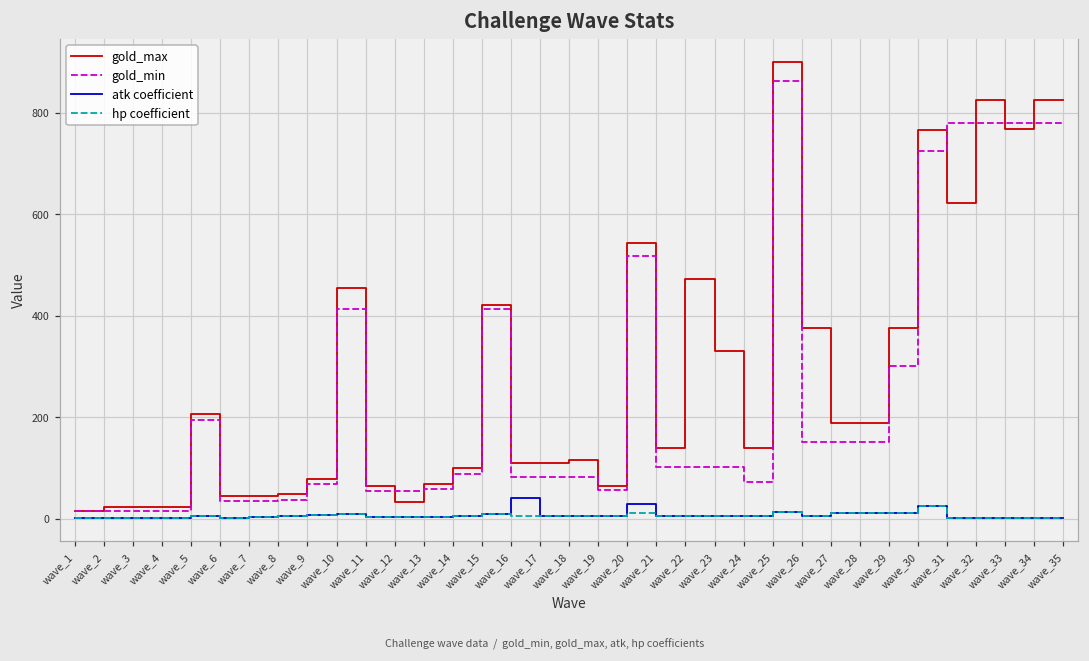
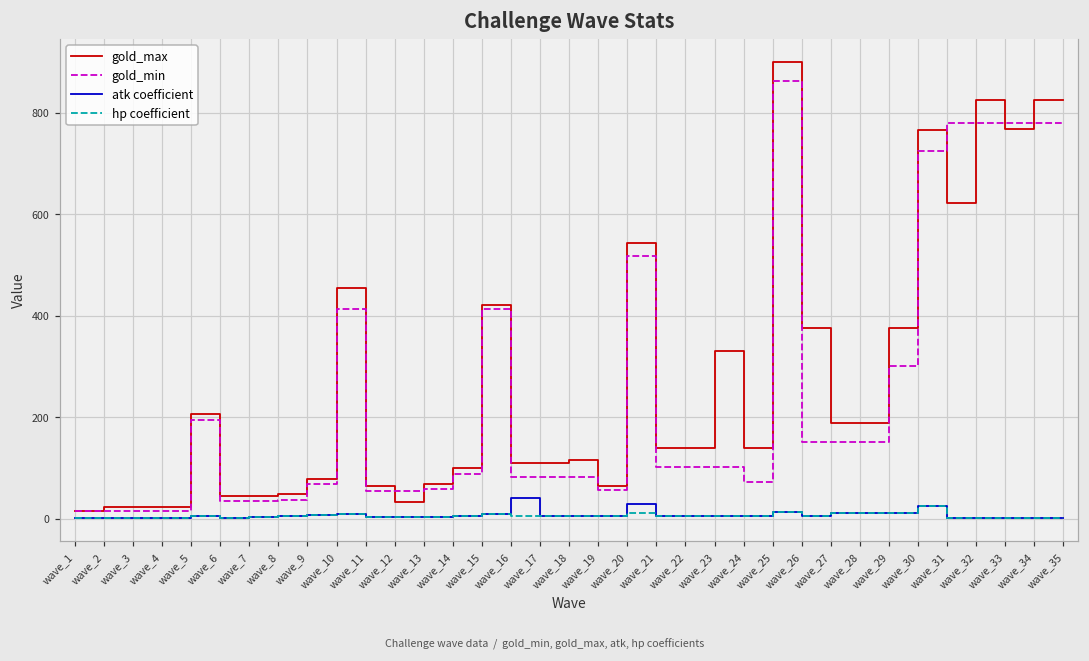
  {
    "gold_max": {
      "wave_2": 20,
      "wave_3": 20,
      "wave_4": 20,
      "wave_5": 210,
      "wave_6": 50,
      "wave_7": 50,
      "wave_8": 50,
      "wave_9": 80,
      "wave_10": 450,
      "wave_11": 70,
      "wave_12": 30,
      "wave_13": 70,
      "wave_14": 100,
      "wave_15": 420,
      "wave_16": 110,
      "wave_17": 110,
      "wave_18": 120,
      "wave_19": 60,
      "wave_20": 540,
      "wave_21": 140,
-     "wave_22": 470,
+     "wave_22": 140,
      "wave_23": 330,
      "wave_24": 140,
      "wave_25": 900,
      "wave_26": 380,
      "wave_27": 190,
      "wave_28": 190,
      "wave_29": 380,
      "wave_30": 770,
      "wave_31": 620,
      "wave_32": 830,
      "wave_33": 770,
      "wave_34": 830,
      "wave_35": 830
    },
    "gold_min": {
      "wave_2": 20,
      "wave_3": 20,
      "wave_4": 20,
      "wave_5": 200,
      "wave_6": 30,
      "wave_7": 30,
      "wave_8": 40,
      "wave_9": 70,
      "wave_10": 410,
      "wave_11": 50,
      "wave_12": 50,
      "wave_13": 60,
      "wave_14": 90,
      "wave_15": 410,
      "wave_16": 80,
      "wave_17": 80,
      "wave_18": 80,
      "wave_19": 60,
      "wave_20": 520,
      "wave_21": 100,
      "wave_22": 100,
      "wave_23": 100,
      "wave_24": 70,
      "wave_25": 860,
      "wave_26": 150,
      "wave_27": 150,
      "wave_28": 150,
      "wave_29": 300,
      "wave_30": 720,
      "wave_31": 780,
      "wave_32": 780,
      "wave_33": 780,
      "wave_34": 780,
      "wave_35": 780
    },
    "atk coefficient": {
      "wave_16": 40,
      "wave_20": 30
    },
    "hp coefficient": {
      "wave_16": 10,
      "wave_20": 10
    }
  }
